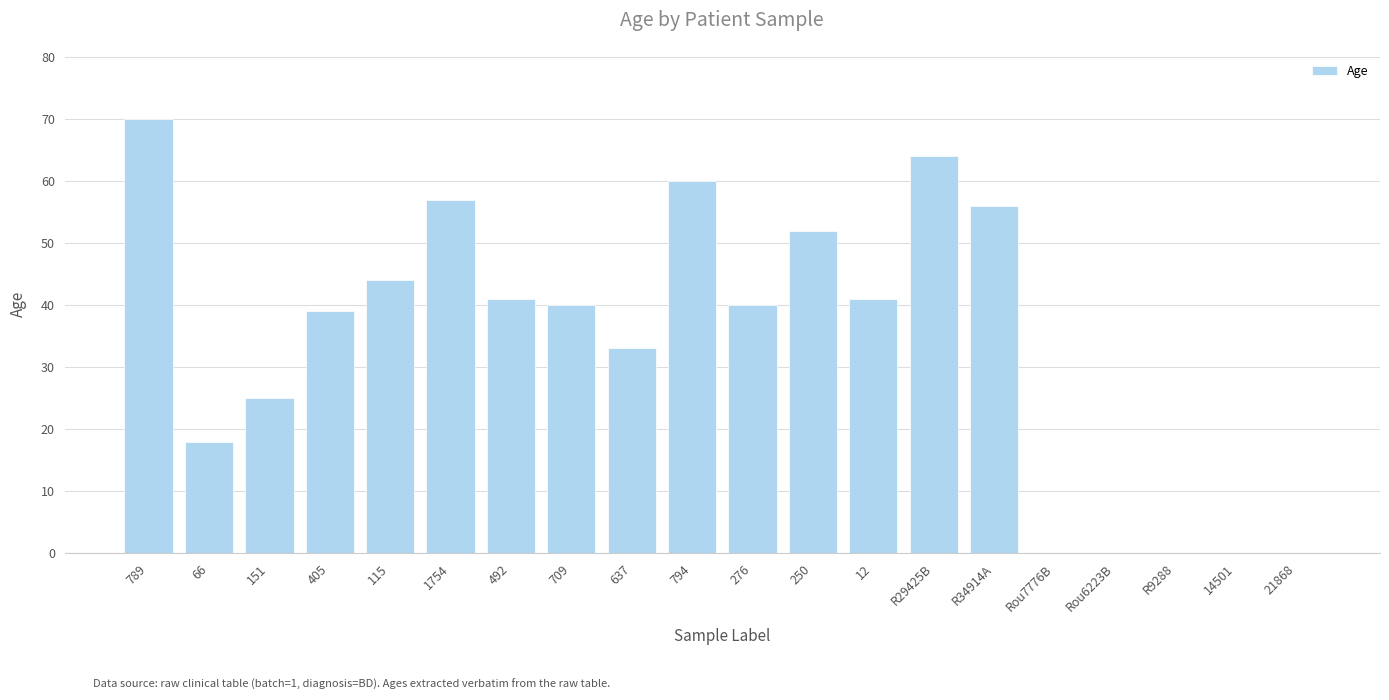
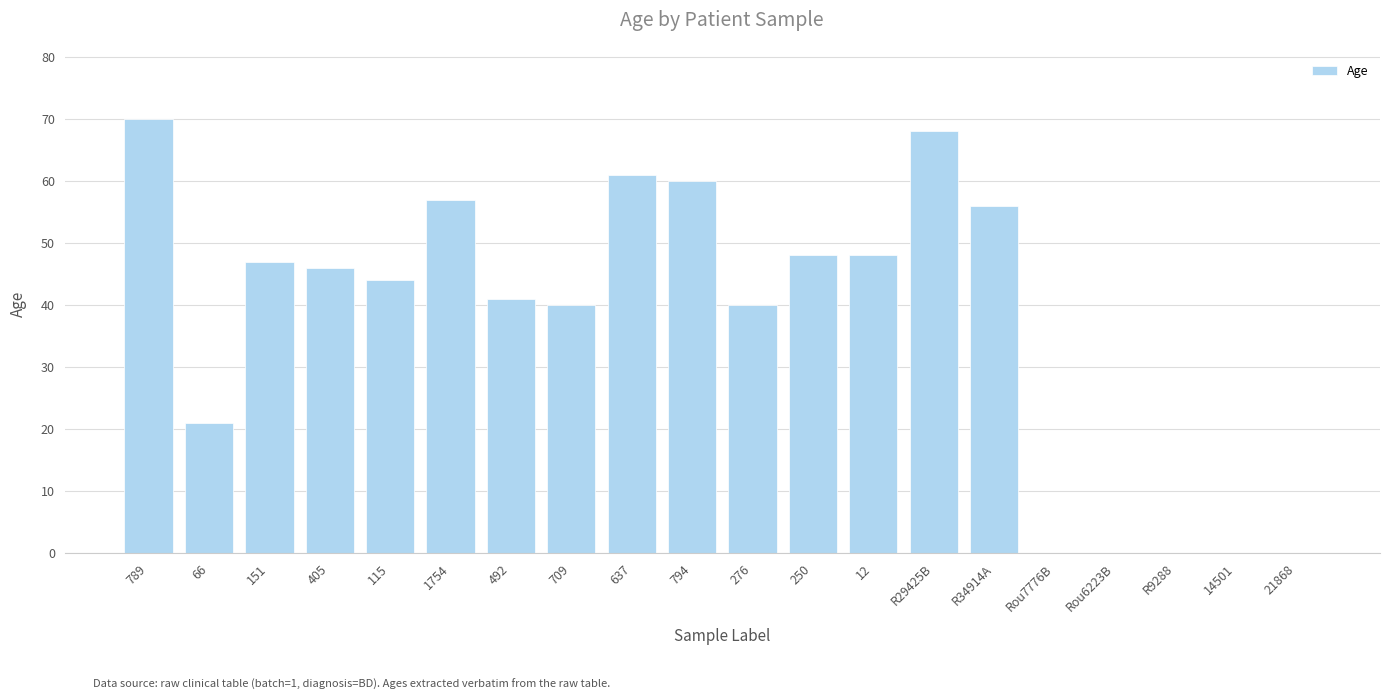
  {
    "789": 70,
-   "66": 18,
-   "151": 25,
-   "405": 39,
+   "66": 21,
+   "151": 47,
+   "405": 46,
    "115": 44,
    "1754": 57,
    "492": 41,
    "709": 40,
-   "637": 33,
+   "637": 61,
    "794": 60,
    "276": 40,
-   "250": 52,
-   "12": 41,
-   "R29425B": 64,
+   "250": 48,
+   "12": 48,
+   "R29425B": 68,
    "R34914A": 56,
    "Rou7776B": 0,
    "Rou6223B": 0,
    "R9288": 0,
    "14501": 0,
    "21868": 0
  }
